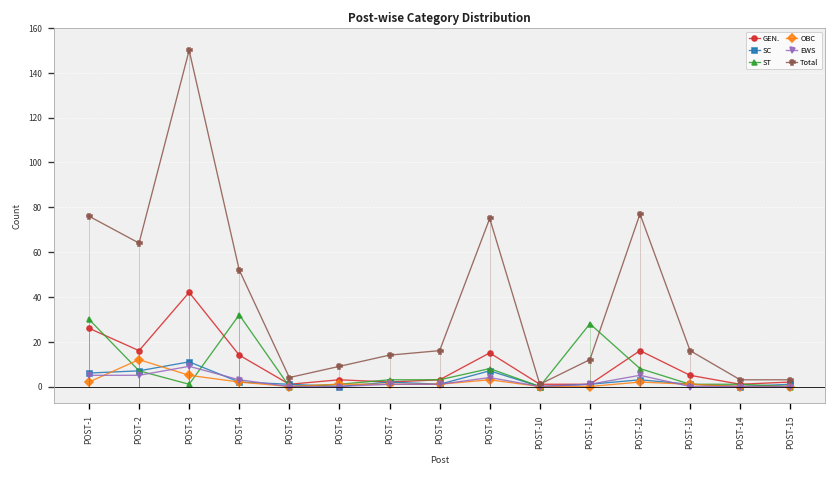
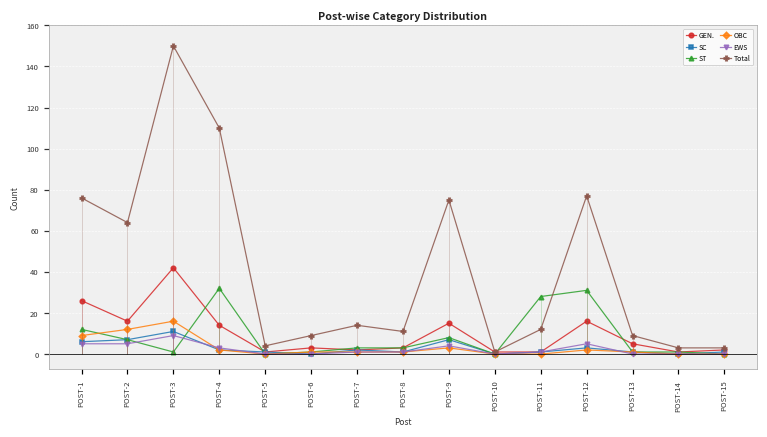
  {
    "GEN.": {
      "POST-1": 26,
      "POST-2": 16,
      "POST-3": 42,
      "POST-4": 14,
      "POST-6": 3,
      "POST-9": 15,
      "POST-12": 16,
      "POST-13": 5
    },
    "SC": {
      "POST-3": 11
    },
    "ST": {
-     "POST-1": 30,
+     "POST-1": 12,
      "POST-3": 1,
      "POST-4": 32,
      "POST-11": 28,
-     "POST-12": 8
+     "POST-12": 31
    },
    "OBC": {
-     "POST-1": 2,
+     "POST-1": 9,
      "POST-2": 12,
-     "POST-3": 5
+     "POST-3": 16
    },
    "EWS": {
      "POST-2": 5,
      "POST-3": 9,
      "POST-12": 5
    },
    "Total": {
      "POST-1": 76,
      "POST-2": 64,
      "POST-3": 150,
-     "POST-4": 52,
+     "POST-4": 110,
      "POST-5": 4,
      "POST-6": 9,
      "POST-7": 14,
-     "POST-8": 16,
+     "POST-8": 11,
      "POST-9": 75,
      "POST-11": 12,
      "POST-12": 77,
-     "POST-13": 16,
+     "POST-13": 9,
      "POST-14": 3
    }
  }
